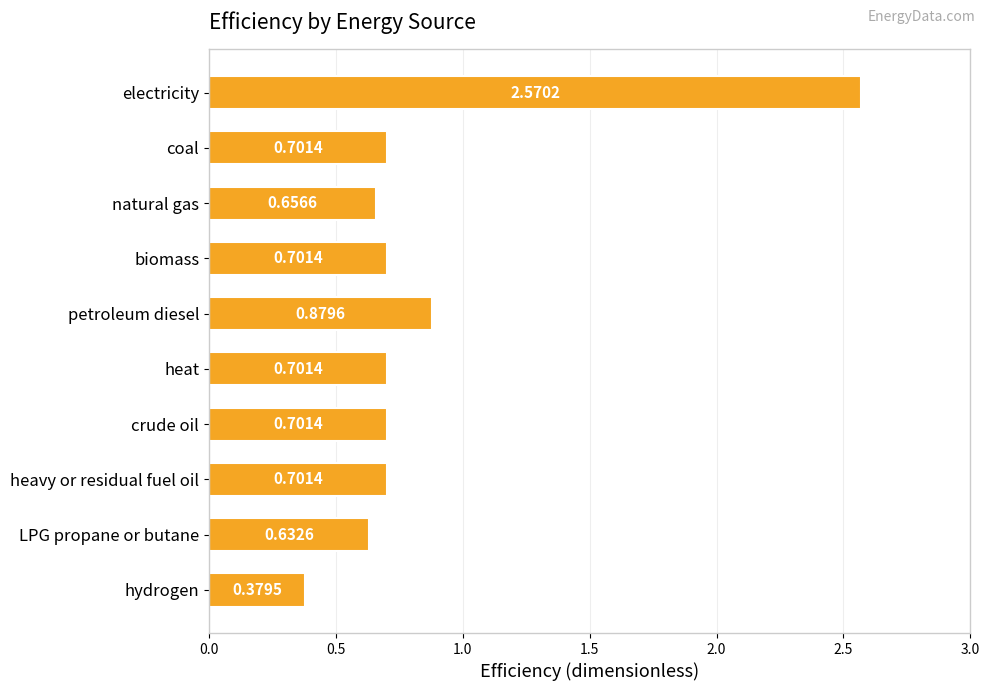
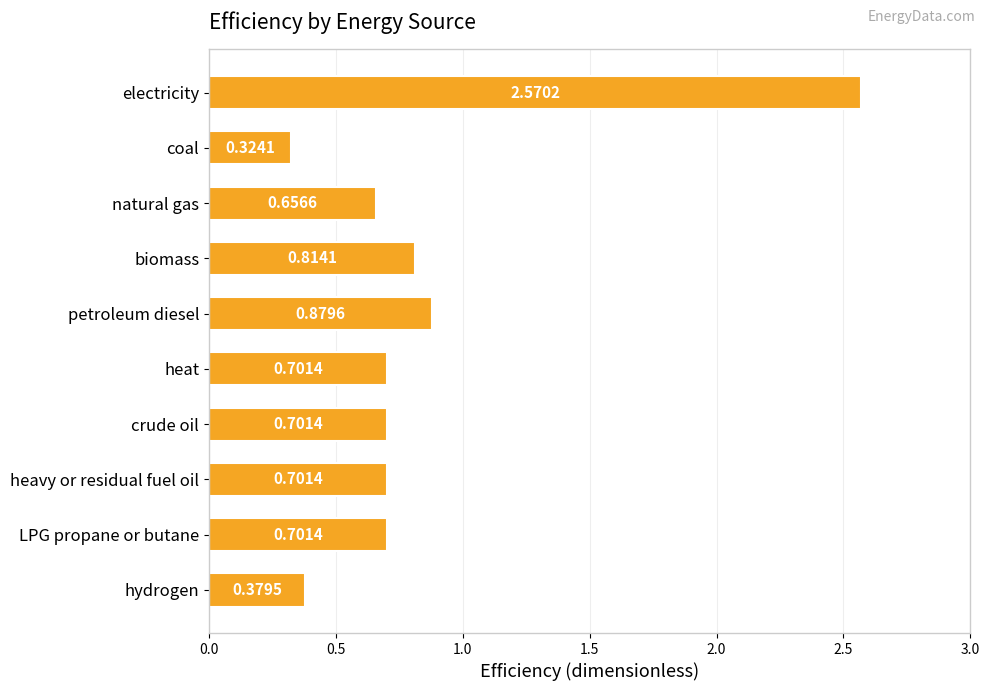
  {
    "electricity": 2.5702,
-   "coal": 0.7014,
+   "coal": 0.3241,
    "natural gas": 0.6566,
-   "biomass": 0.7014,
+   "biomass": 0.8141,
    "petroleum diesel": 0.8796,
    "heat": 0.7014,
    "crude oil": 0.7014,
    "heavy or residual fuel oil": 0.7014,
-   "LPG propane or butane": 0.6326,
+   "LPG propane or butane": 0.7014,
    "hydrogen": 0.3795
  }
